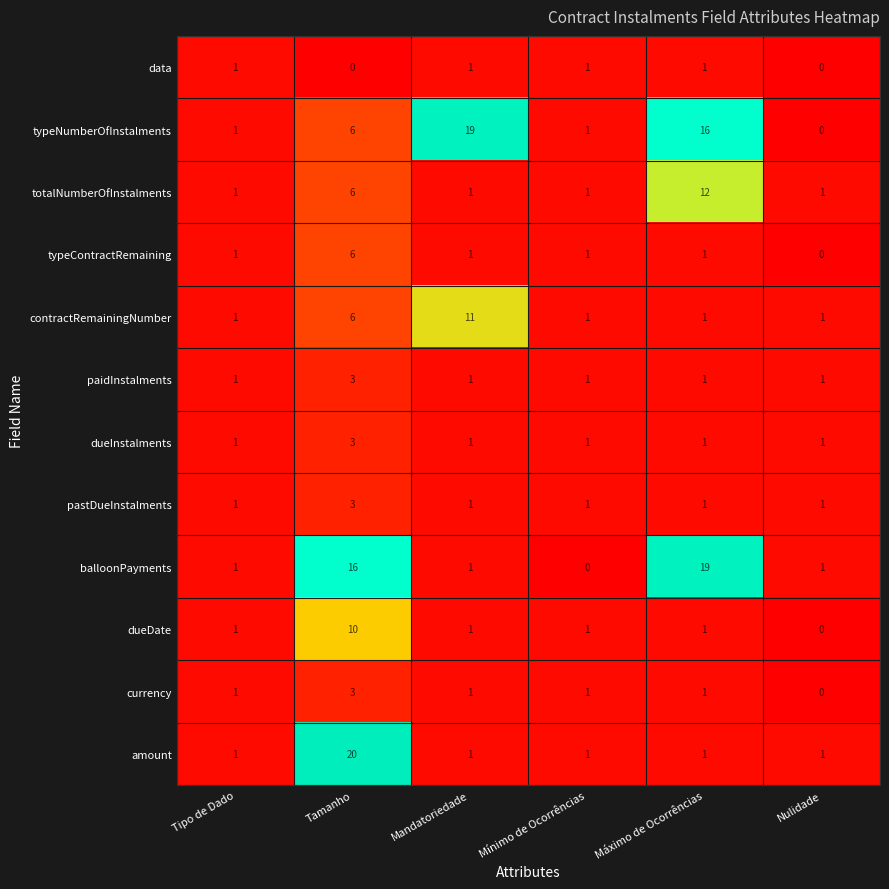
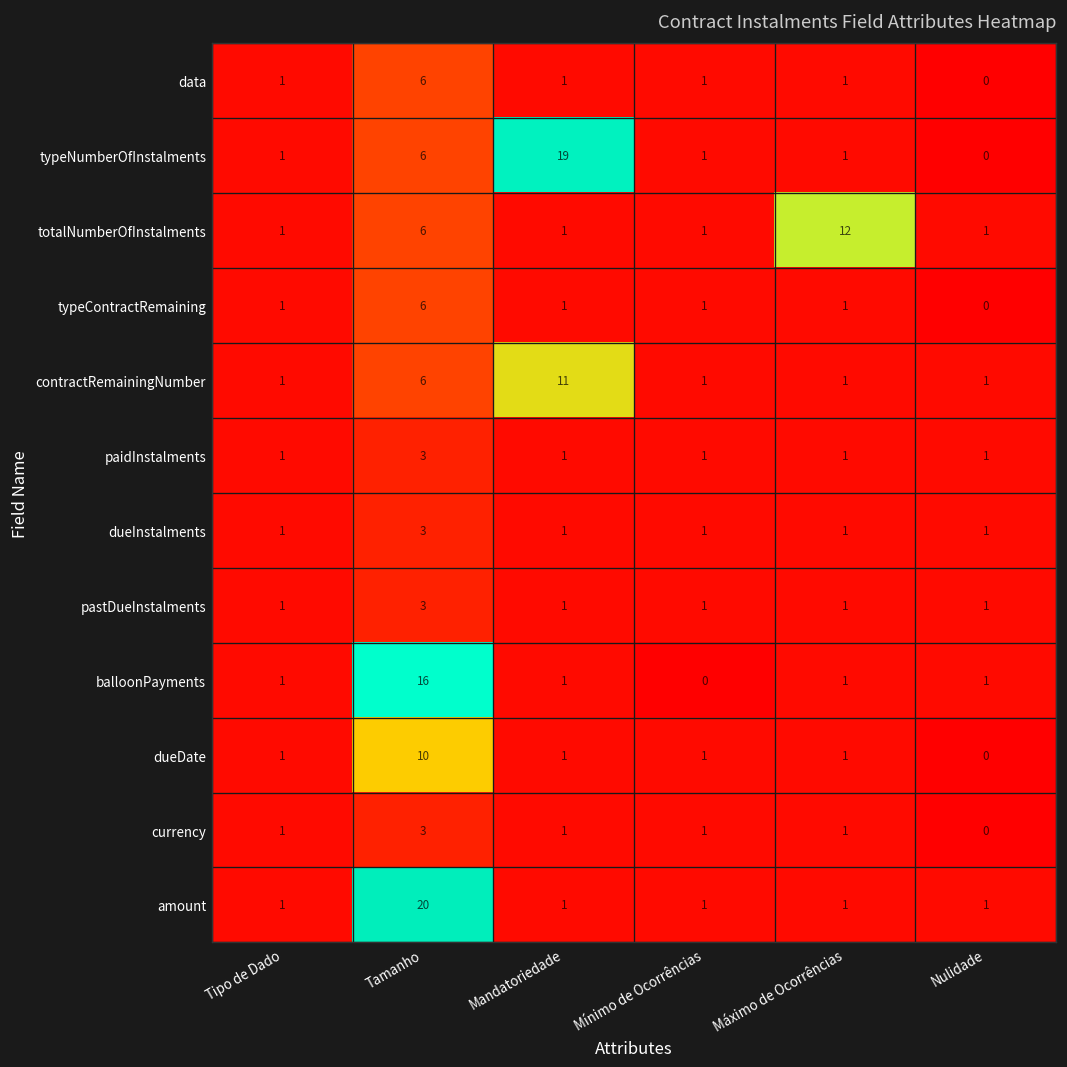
  {
    "data": {
      "Tipo de Dado": 1,
-     "Tamanho": 0,
+     "Tamanho": 6,
      "Mandatoriedade": 1,
      "Mínimo de Ocorrências": 1,
      "Máximo de Ocorrências": 1,
      "Nulidade": 0
    },
    "typeNumberOfInstalments": {
      "Tipo de Dado": 1,
      "Tamanho": 6,
      "Mandatoriedade": 19,
      "Mínimo de Ocorrências": 1,
-     "Máximo de Ocorrências": 16,
+     "Máximo de Ocorrências": 1,
      "Nulidade": 0
    },
    "totalNumberOfInstalments": {
      "Tipo de Dado": 1,
      "Tamanho": 6,
      "Mandatoriedade": 1,
      "Mínimo de Ocorrências": 1,
      "Máximo de Ocorrências": 12,
      "Nulidade": 1
    },
    "typeContractRemaining": {
      "Tipo de Dado": 1,
      "Tamanho": 6,
      "Mandatoriedade": 1,
      "Mínimo de Ocorrências": 1,
      "Máximo de Ocorrências": 1,
      "Nulidade": 0
    },
    "contractRemainingNumber": {
      "Tipo de Dado": 1,
      "Tamanho": 6,
      "Mandatoriedade": 11,
      "Mínimo de Ocorrências": 1,
      "Máximo de Ocorrências": 1,
      "Nulidade": 1
    },
    "paidInstalments": {
      "Tipo de Dado": 1,
      "Tamanho": 3,
      "Mandatoriedade": 1,
      "Mínimo de Ocorrências": 1,
      "Máximo de Ocorrências": 1,
      "Nulidade": 1
    },
    "dueInstalments": {
      "Tipo de Dado": 1,
      "Tamanho": 3,
      "Mandatoriedade": 1,
      "Mínimo de Ocorrências": 1,
      "Máximo de Ocorrências": 1,
      "Nulidade": 1
    },
    "pastDueInstalments": {
      "Tipo de Dado": 1,
      "Tamanho": 3,
      "Mandatoriedade": 1,
      "Mínimo de Ocorrências": 1,
      "Máximo de Ocorrências": 1,
      "Nulidade": 1
    },
    "balloonPayments": {
      "Tipo de Dado": 1,
      "Tamanho": 16,
      "Mandatoriedade": 1,
      "Mínimo de Ocorrências": 0,
-     "Máximo de Ocorrências": 19,
+     "Máximo de Ocorrências": 1,
      "Nulidade": 1
    },
    "dueDate": {
      "Tipo de Dado": 1,
      "Tamanho": 10,
      "Mandatoriedade": 1,
      "Mínimo de Ocorrências": 1,
      "Máximo de Ocorrências": 1,
      "Nulidade": 0
    },
    "currency": {
      "Tipo de Dado": 1,
      "Tamanho": 3,
      "Mandatoriedade": 1,
      "Mínimo de Ocorrências": 1,
      "Máximo de Ocorrências": 1,
      "Nulidade": 0
    },
    "amount": {
      "Tipo de Dado": 1,
      "Tamanho": 20,
      "Mandatoriedade": 1,
      "Mínimo de Ocorrências": 1,
      "Máximo de Ocorrências": 1,
      "Nulidade": 1
    }
  }
